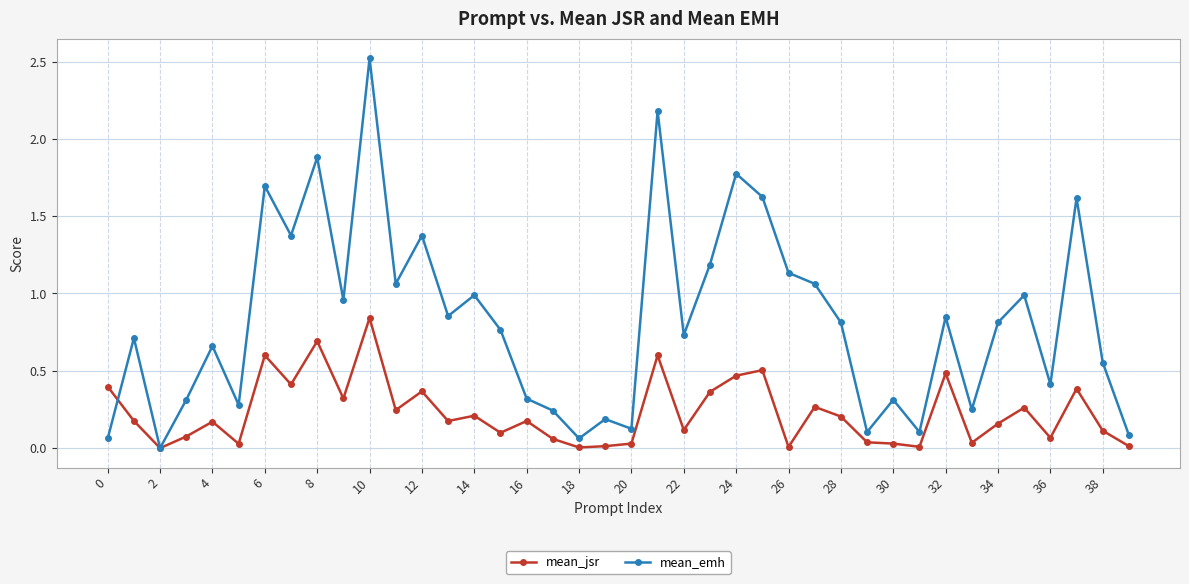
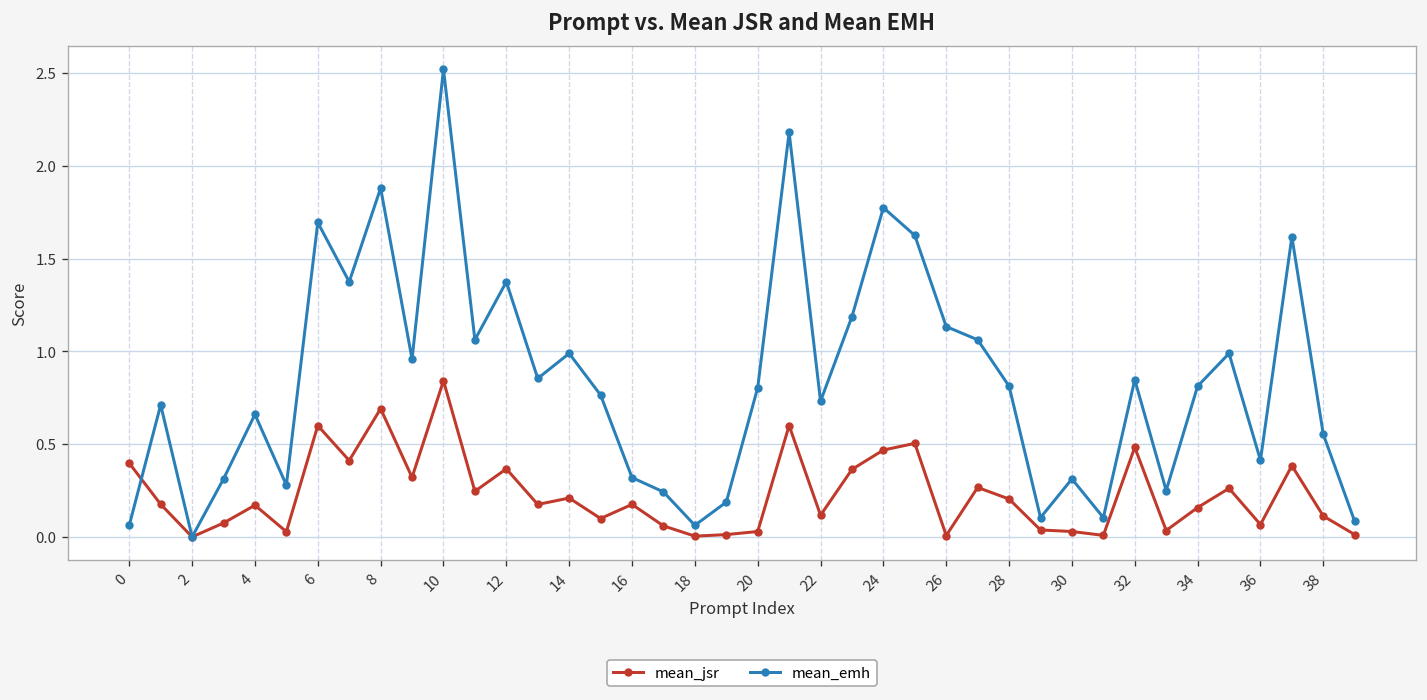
  {
    "mean_jsr": {
      "0": 0.40,
      "4": 0.17,
      "6": 0.60,
      "8": 0.69,
      "10": 0.84,
      "12": 0.37,
      "14": 0.21,
      "16": 0.18,
      "18": 0.00,
      "20": 0.03,
      "22": 0.12,
      "24": 0.47,
      "26": 0.01,
      "28": 0.20,
      "30": 0.03,
      "32": 0.48,
      "34": 0.16,
      "36": 0.07,
      "38": 0.11
    },
    "mean_emh": {
      "0": 0.06,
      "4": 0.66,
      "6": 1.69,
      "8": 1.88,
      "10": 2.52,
      "12": 1.38,
      "14": 0.99,
      "16": 0.32,
      "18": 0.06,
-     "20": 0.13,
+     "20": 0.80,
      "22": 0.73,
      "24": 1.77,
      "26": 1.13,
      "28": 0.81,
      "30": 0.31,
      "32": 0.85,
      "34": 0.81,
      "36": 0.41,
      "38": 0.55
    }
  }
